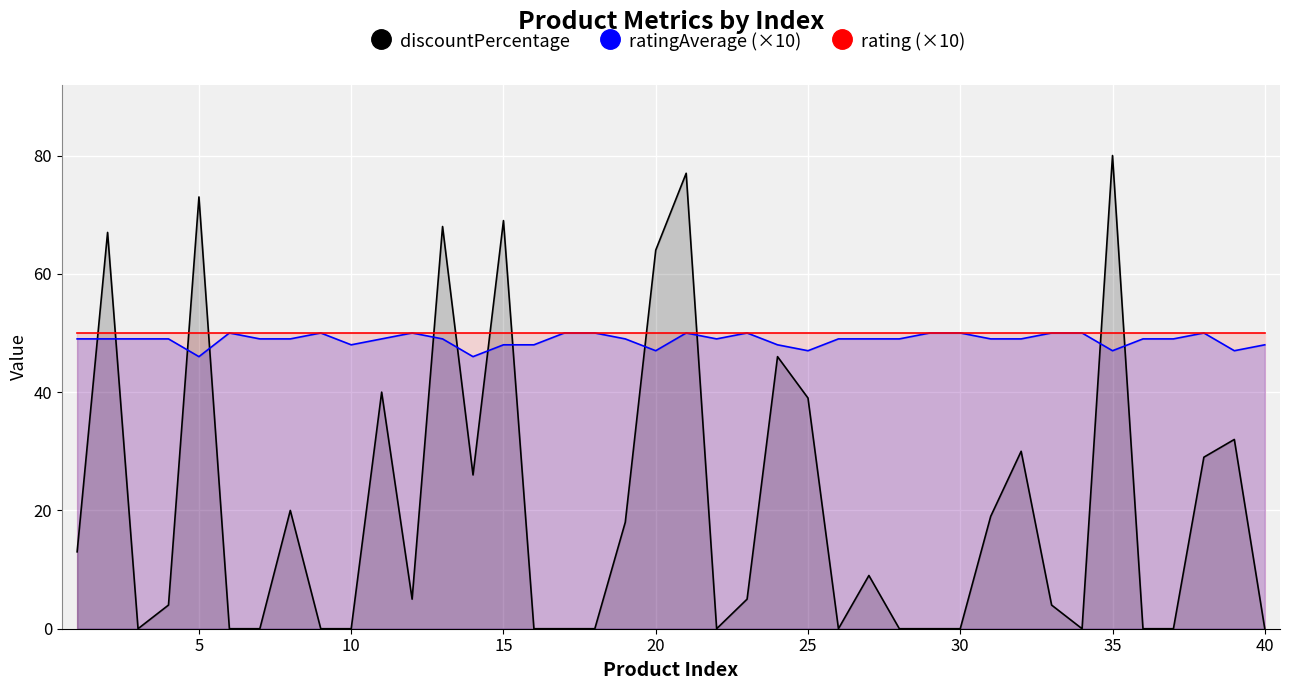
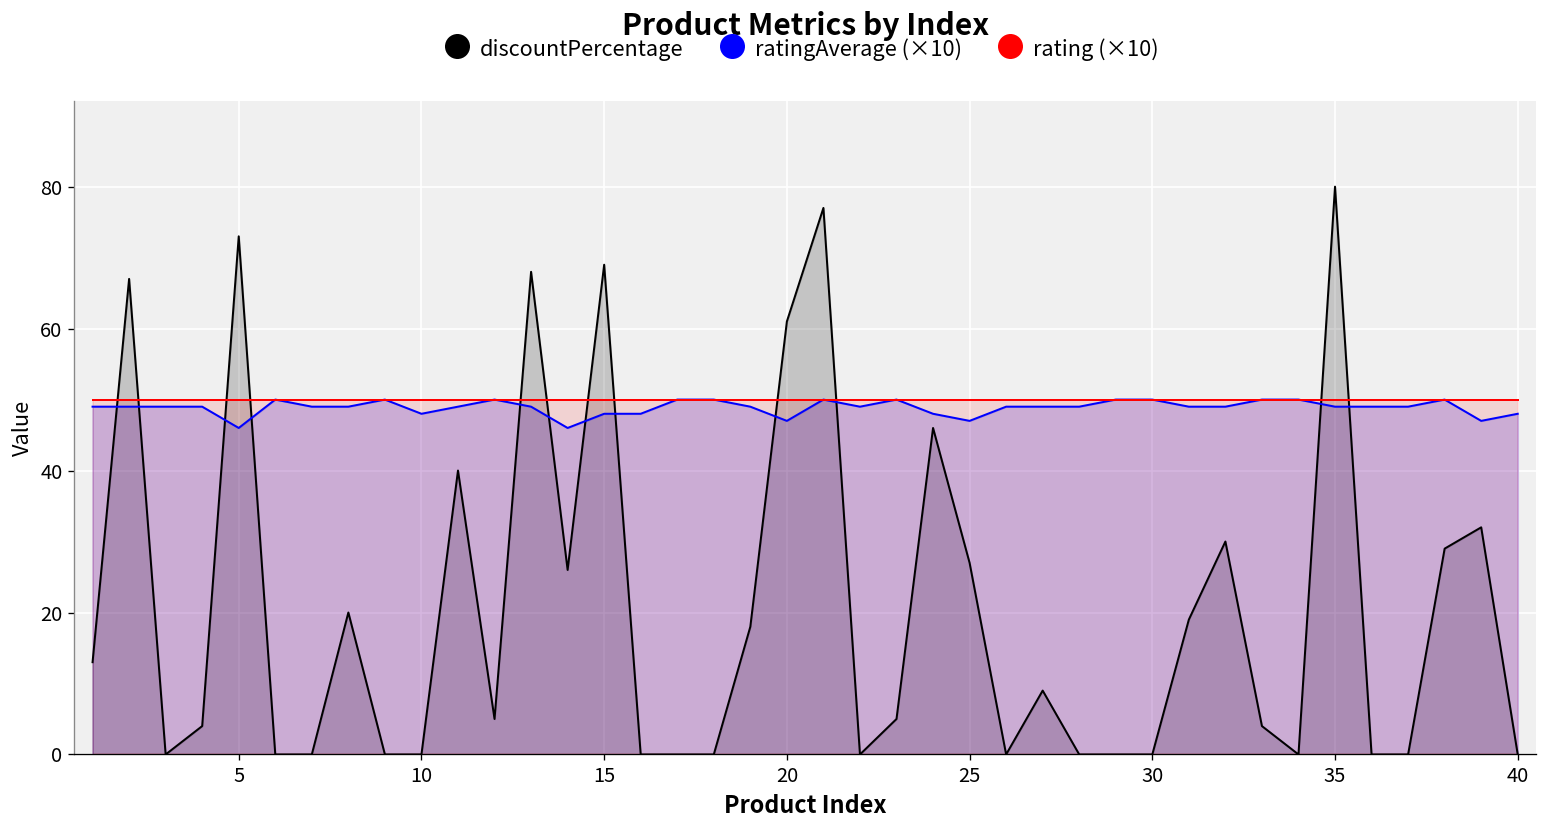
  {
    "discountPercentage": {
      "5": 73,
      "10": 0,
      "15": 69,
-     "20": 64,
-     "25": 39,
+     "20": 61,
+     "25": 27,
      "30": 0,
      "35": 80,
      "40": 0
    },
    "ratingAverage (×10)": {
      "5": 46,
      "10": 48,
      "15": 48,
      "20": 47,
      "25": 47,
-     "35": 47,
+     "35": 49,
      "40": 48
    },
    "rating (×10)": {
      "5": 50,
      "10": 50,
      "15": 50,
      "20": 50,
      "25": 50,
      "35": 50,
      "40": 50
    }
  }
